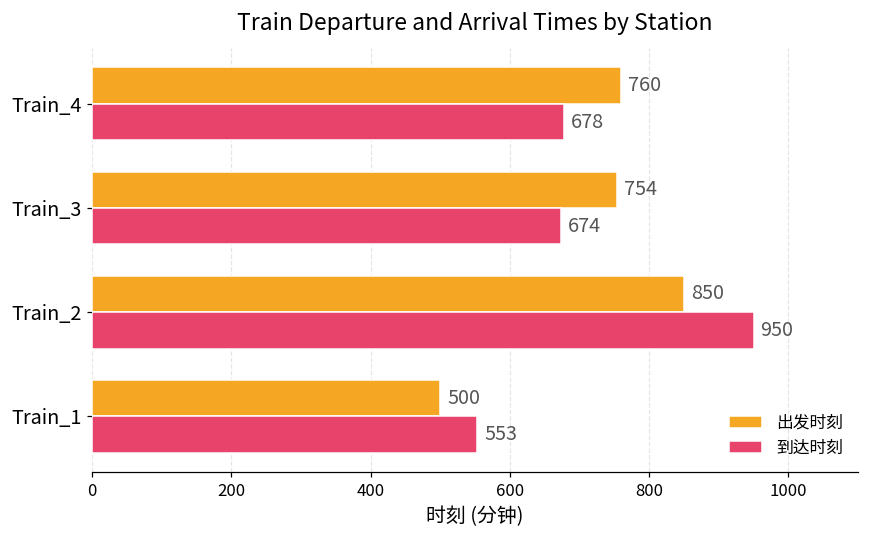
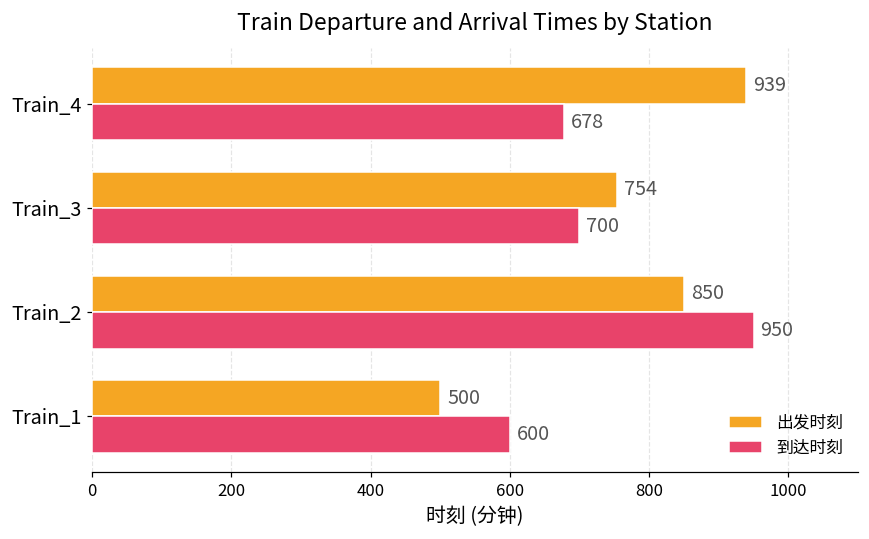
  {
    "出发时刻": {
-     "Train_4": 760,
+     "Train_4": 939,
      "Train_3": 754,
      "Train_2": 850,
      "Train_1": 500
    },
    "到达时刻": {
      "Train_4": 678,
-     "Train_3": 674,
+     "Train_3": 700,
      "Train_2": 950,
-     "Train_1": 553
+     "Train_1": 600
    }
  }
